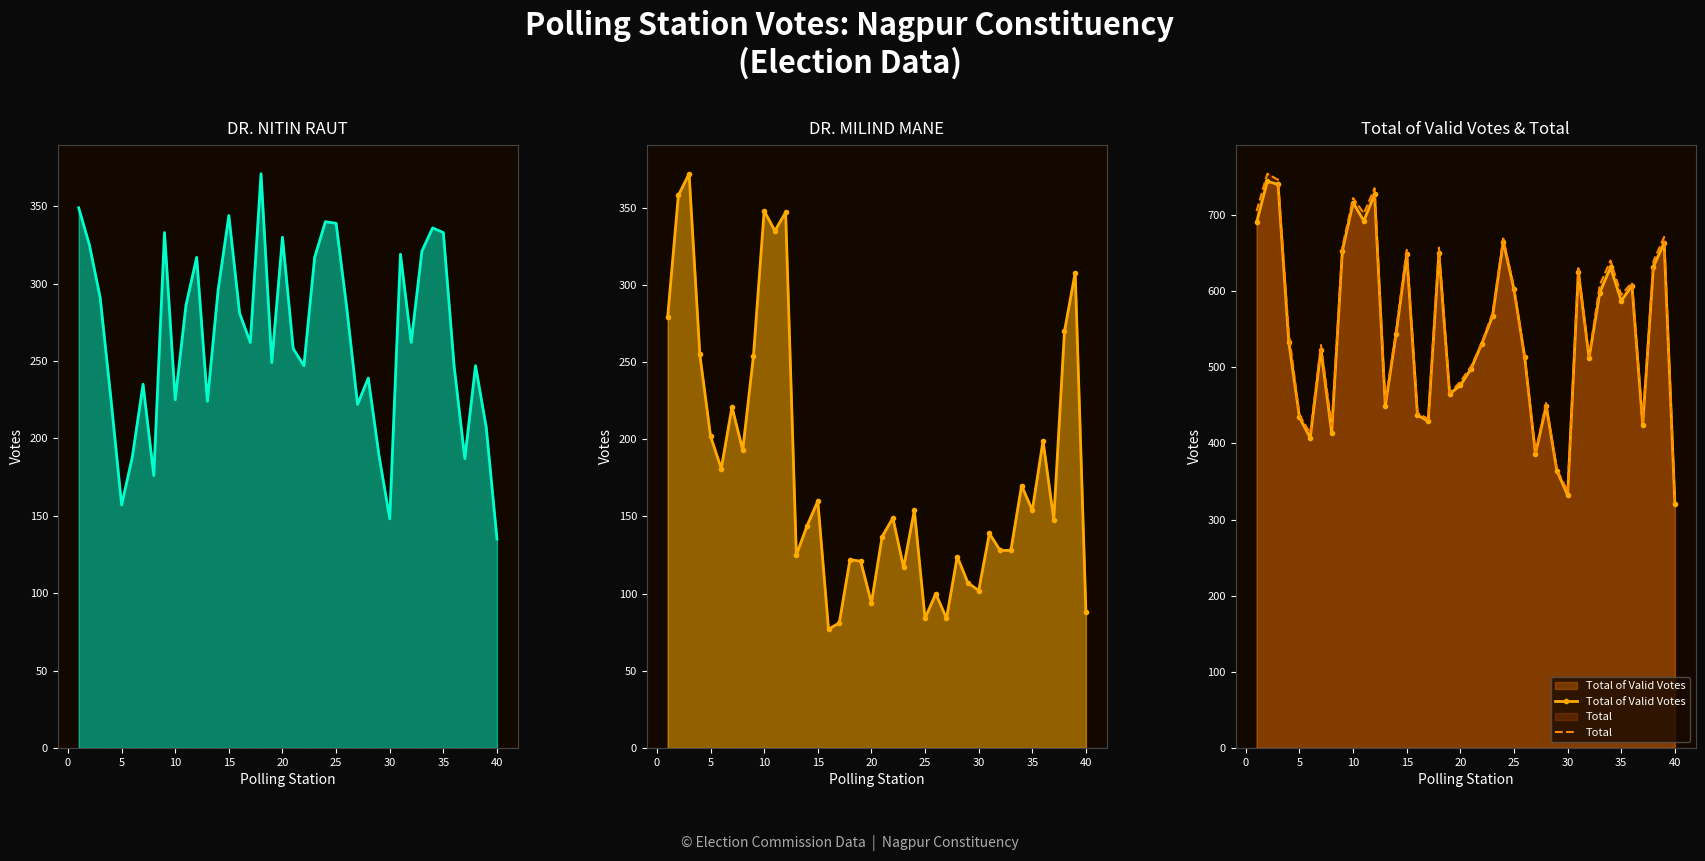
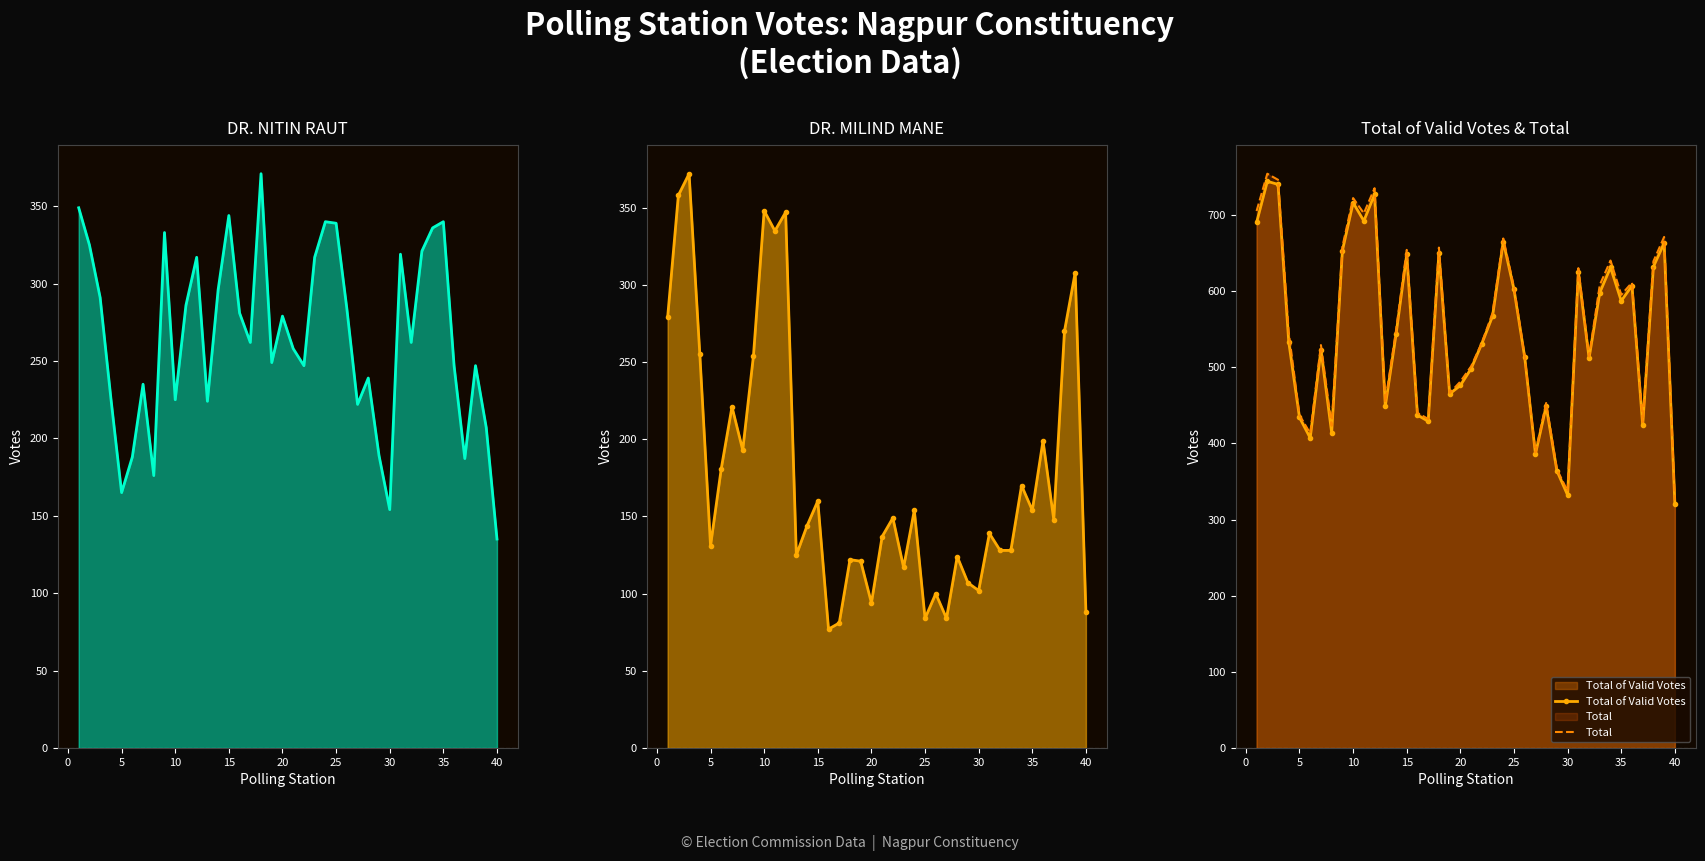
  {
    "DR. NITIN RAUT": {
-     "5": 157,
+     "5": 165,
      "10": 225,
      "15": 344,
-     "20": 330,
+     "20": 279,
      "25": 339,
-     "30": 148,
-     "35": 333,
+     "30": 154,
+     "35": 340,
      "40": 135
    },
    "DR. MILIND MANE": {
-     "5": 202,
+     "5": 131,
      "10": 348,
      "15": 160,
      "20": 94,
      "25": 84,
      "30": 102,
      "35": 154,
      "40": 88
    }
  }
